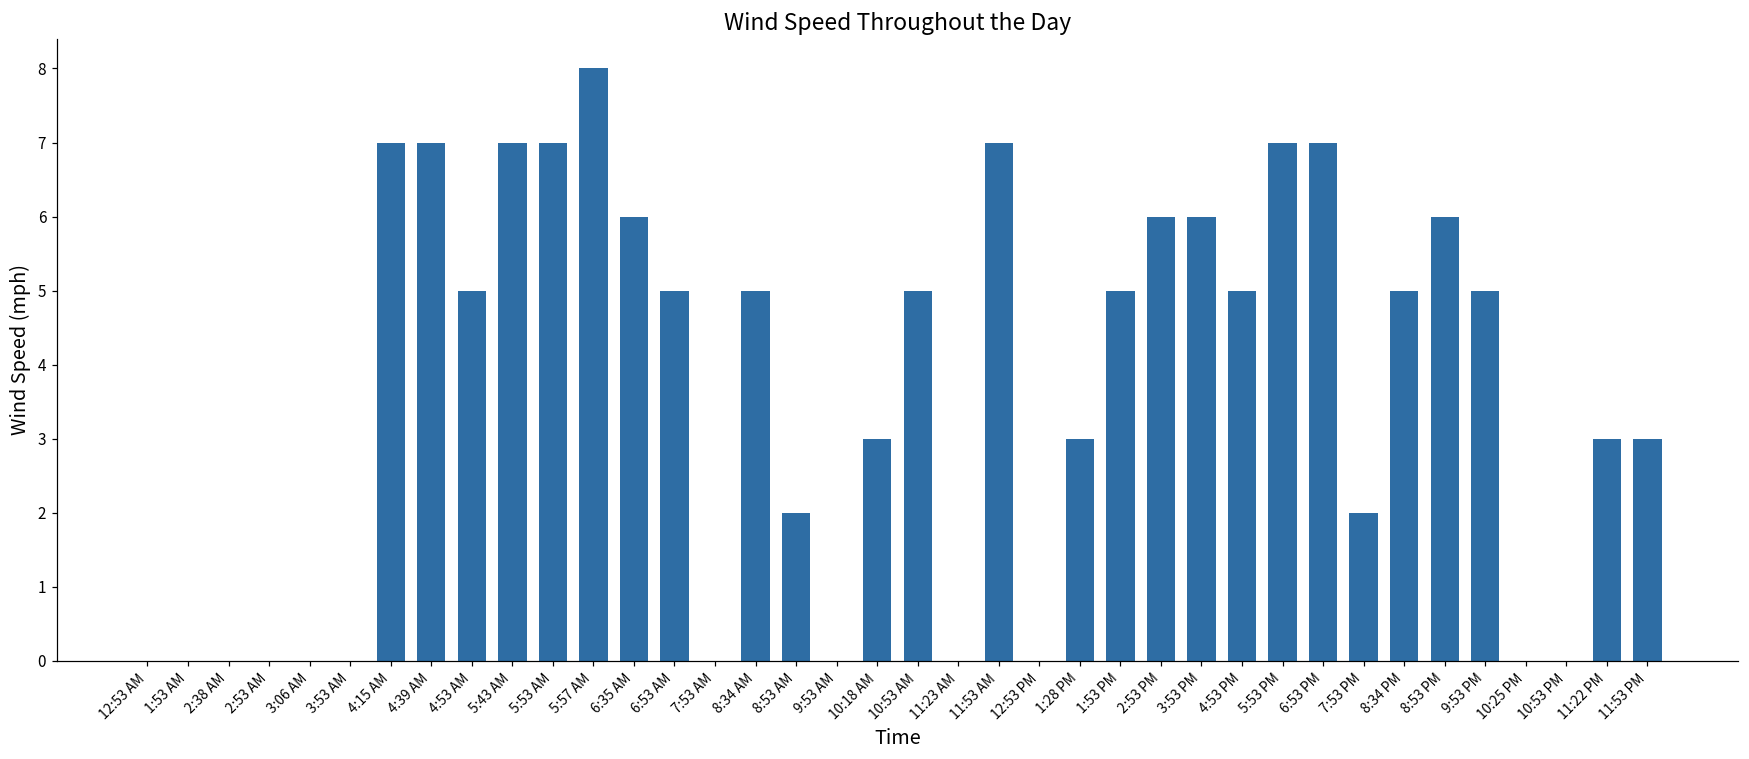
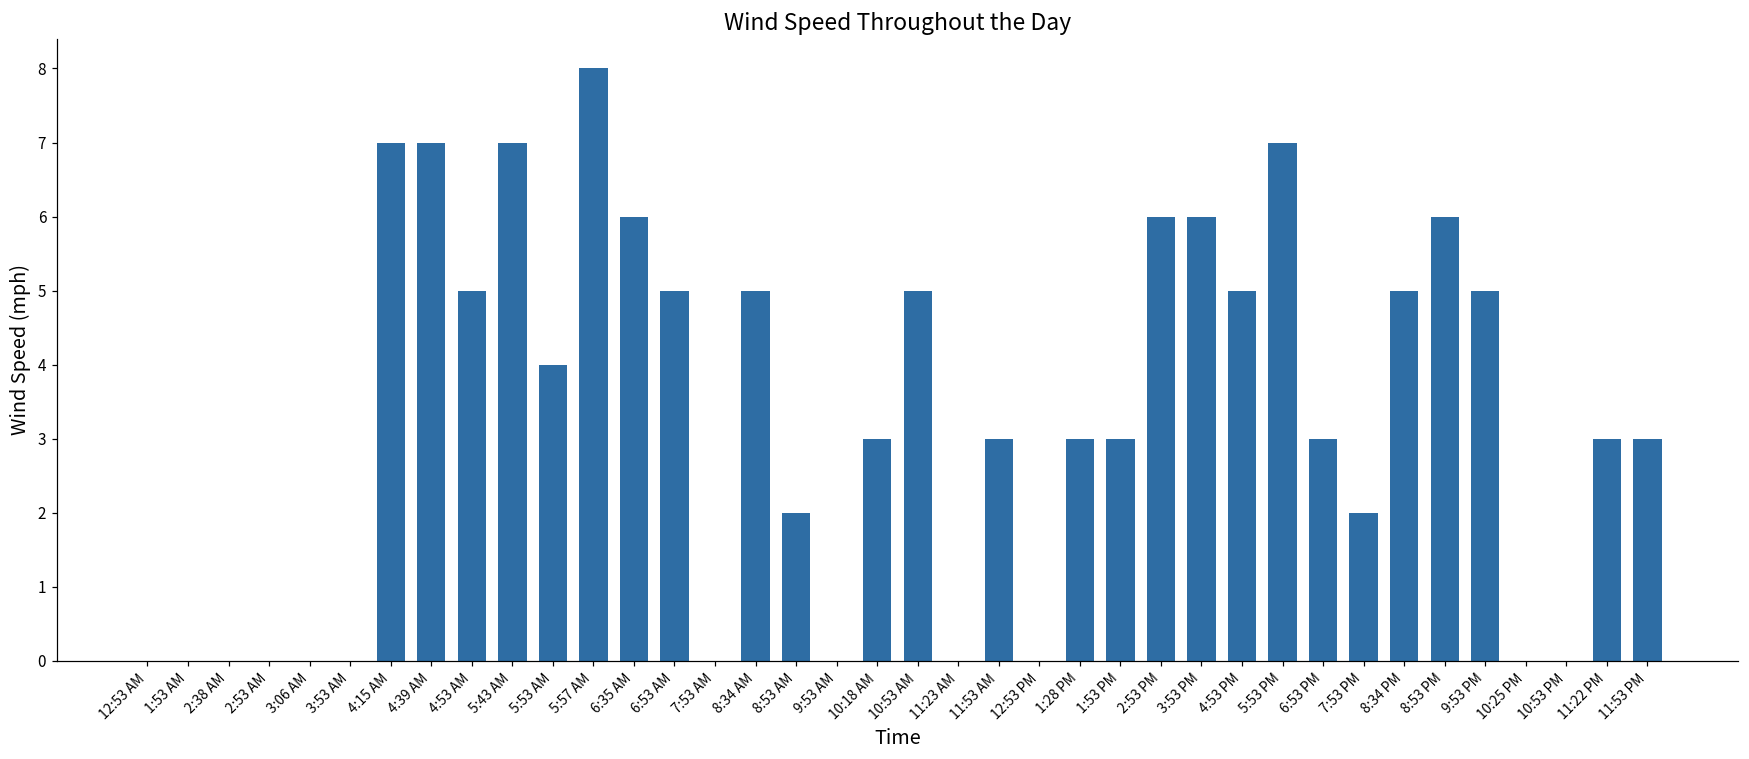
  {
    "12:53 AM": 0,
    "1:53 AM": 0,
    "2:38 AM": 0,
    "2:53 AM": 0,
    "3:06 AM": 0,
    "3:53 AM": 0,
    "4:15 AM": 7,
    "4:39 AM": 7,
    "4:53 AM": 5,
    "5:43 AM": 7,
-   "5:53 AM": 7,
+   "5:53 AM": 4,
    "5:57 AM": 8,
    "6:35 AM": 6,
    "6:53 AM": 5,
    "7:53 AM": 0,
    "8:34 AM": 5,
    "8:53 AM": 2,
    "9:53 AM": 0,
    "10:18 AM": 3,
    "10:53 AM": 5,
    "11:23 AM": 0,
-   "11:53 AM": 7,
+   "11:53 AM": 3,
    "12:53 PM": 0,
    "1:28 PM": 3,
-   "1:53 PM": 5,
+   "1:53 PM": 3,
    "2:53 PM": 6,
    "3:53 PM": 6,
    "4:53 PM": 5,
    "5:53 PM": 7,
-   "6:53 PM": 7,
+   "6:53 PM": 3,
    "7:53 PM": 2,
    "8:34 PM": 5,
    "8:53 PM": 6,
    "9:53 PM": 5,
    "10:25 PM": 0,
    "10:53 PM": 0,
    "11:22 PM": 3,
    "11:53 PM": 3
  }
